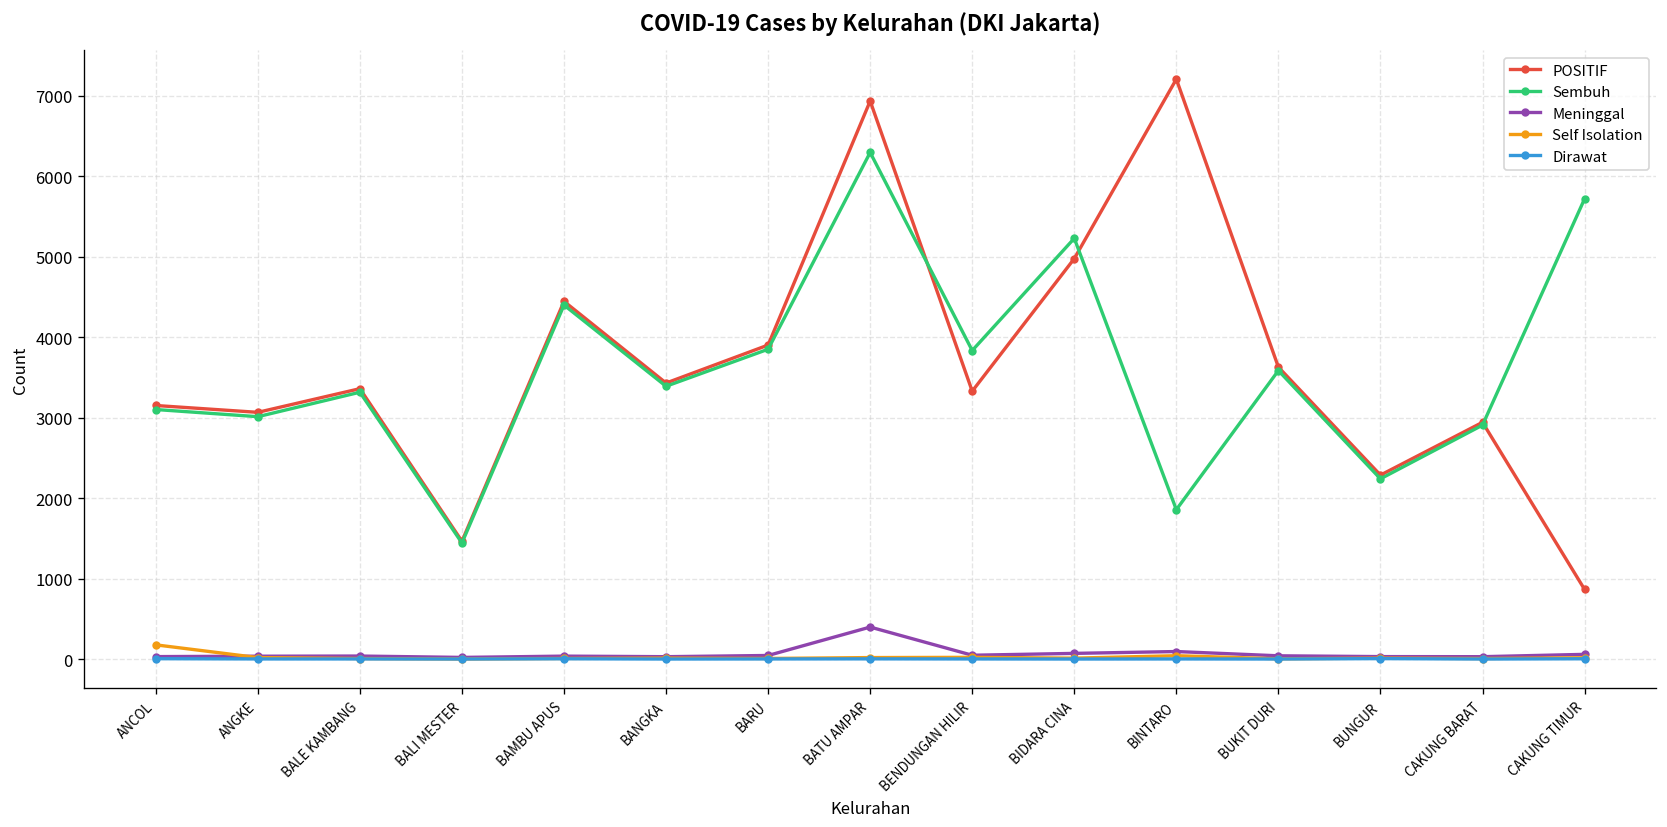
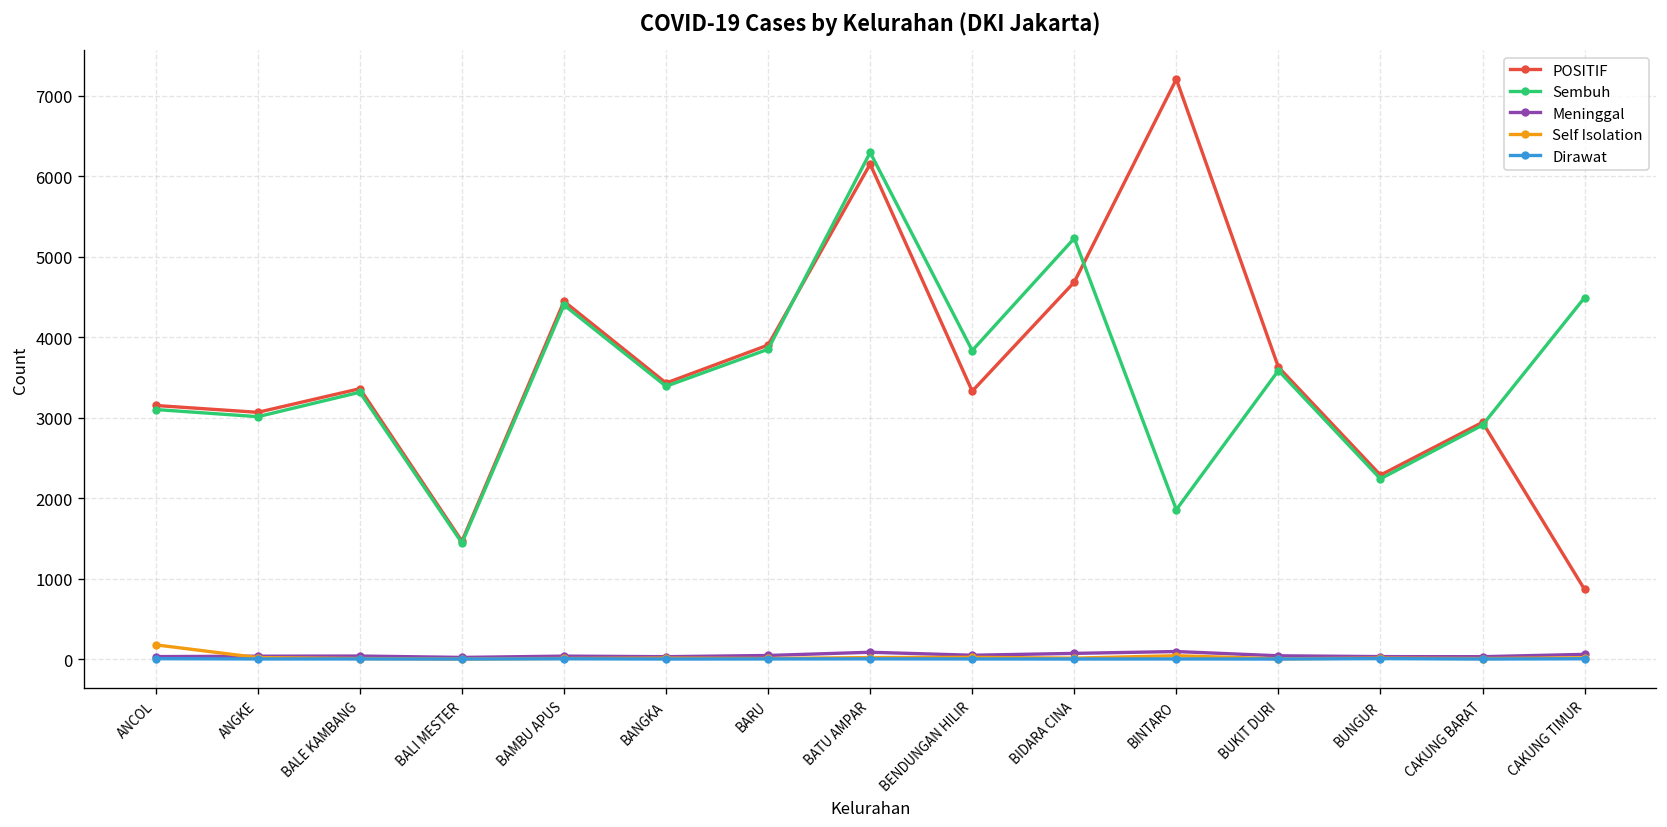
  {
    "POSITIF": {
      "ANCOL": 3200,
      "ANGKE": 3100,
      "BALE KAMBANG": 3400,
      "BAMBU APUS": 4400,
      "BANGKA": 3400,
      "BARU": 3900,
-     "BATU AMPAR": 6900,
+     "BATU AMPAR": 6200,
      "BENDUNGAN HILIR": 3300,
-     "BIDARA CINA": 5000,
+     "BIDARA CINA": 4700,
      "BINTARO": 7200,
      "BUKIT DURI": 3600,
      "BUNGUR": 2300,
      "CAKUNG TIMUR": 900
    },
    "Sembuh": {
      "ANCOL": 3100,
      "ANGKE": 3000,
      "BALE KAMBANG": 3300,
      "BAMBU APUS": 4400,
      "BANGKA": 3400,
      "BARU": 3800,
      "BATU AMPAR": 6300,
      "BENDUNGAN HILIR": 3800,
      "BIDARA CINA": 5200,
      "BINTARO": 1900,
      "BUKIT DURI": 3600,
      "BUNGUR": 2200,
-     "CAKUNG TIMUR": 5700
+     "CAKUNG TIMUR": 4500
    },
    "Meninggal": {
-     "BATU AMPAR": 400,
+     "BATU AMPAR": 100,
      "BIDARA CINA": 100,
      "BINTARO": 100,
      "CAKUNG TIMUR": 100
    },
    "Self Isolation": {
      "ANCOL": 200,
      "BINTARO": 0
    },
    "Dirawat": {
      "BINTARO": 0
    }
  }
